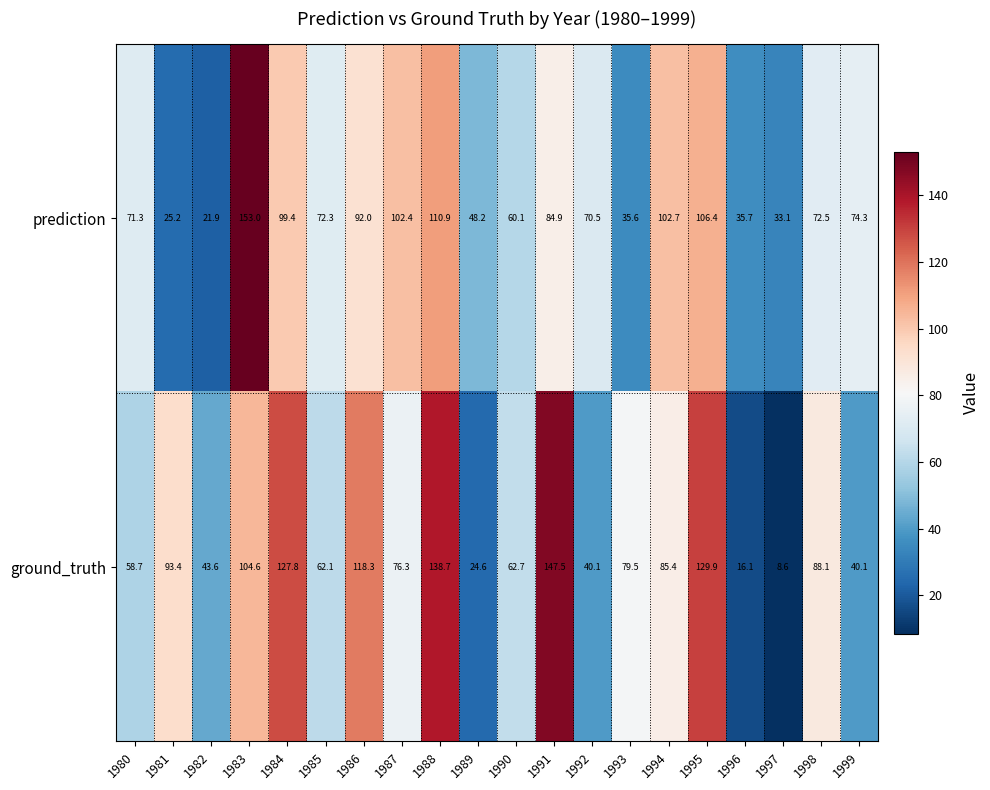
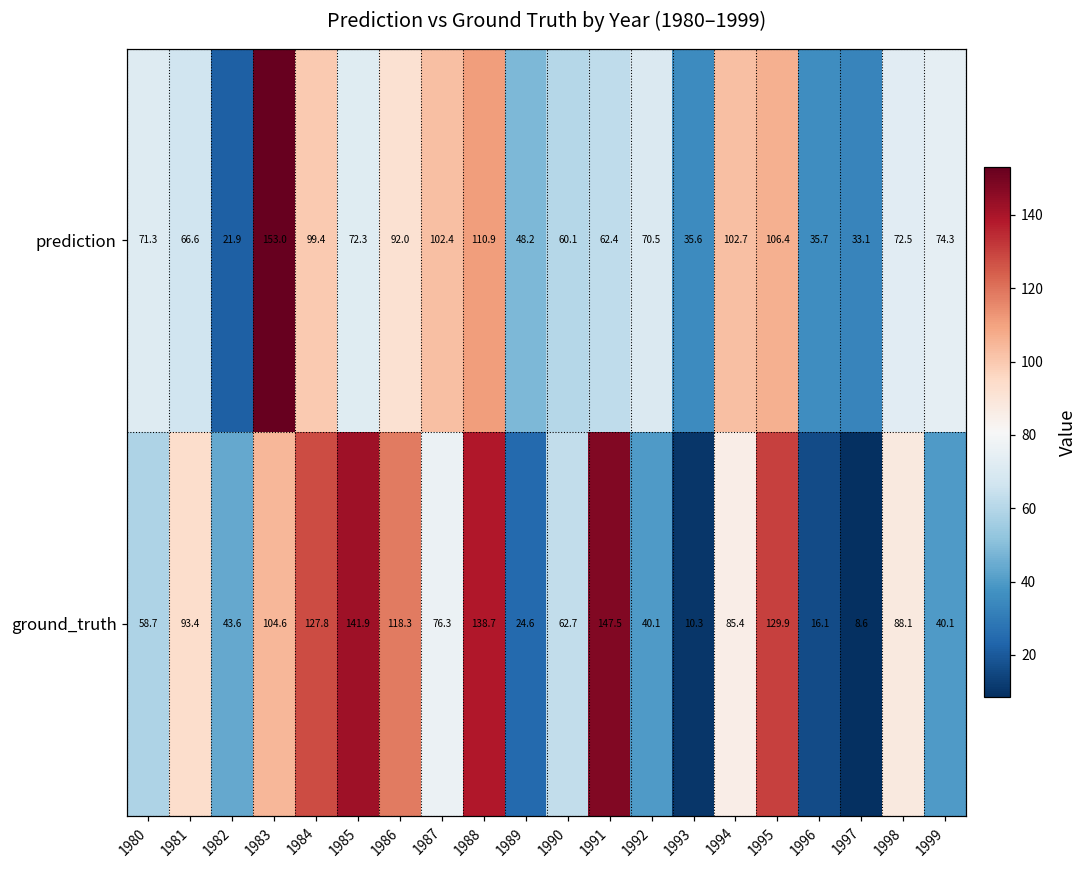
  {
    "prediction": {
      "1980": 71.3,
-     "1981": 25.2,
+     "1981": 66.6,
      "1982": 21.9,
      "1983": 153.0,
      "1984": 99.4,
      "1985": 72.3,
      "1986": 92.0,
      "1987": 102.4,
      "1988": 110.9,
      "1989": 48.2,
      "1990": 60.1,
-     "1991": 84.9,
+     "1991": 62.4,
      "1992": 70.5,
      "1993": 35.6,
      "1994": 102.7,
      "1995": 106.4,
      "1996": 35.7,
      "1997": 33.1,
      "1998": 72.5,
      "1999": 74.3
    },
    "ground_truth": {
      "1980": 58.7,
      "1981": 93.4,
      "1982": 43.6,
      "1983": 104.6,
      "1984": 127.8,
-     "1985": 62.1,
+     "1985": 141.9,
      "1986": 118.3,
      "1987": 76.3,
      "1988": 138.7,
      "1989": 24.6,
      "1990": 62.7,
      "1991": 147.5,
      "1992": 40.1,
-     "1993": 79.5,
+     "1993": 10.3,
      "1994": 85.4,
      "1995": 129.9,
      "1996": 16.1,
      "1997": 8.6,
      "1998": 88.1,
      "1999": 40.1
    }
  }
